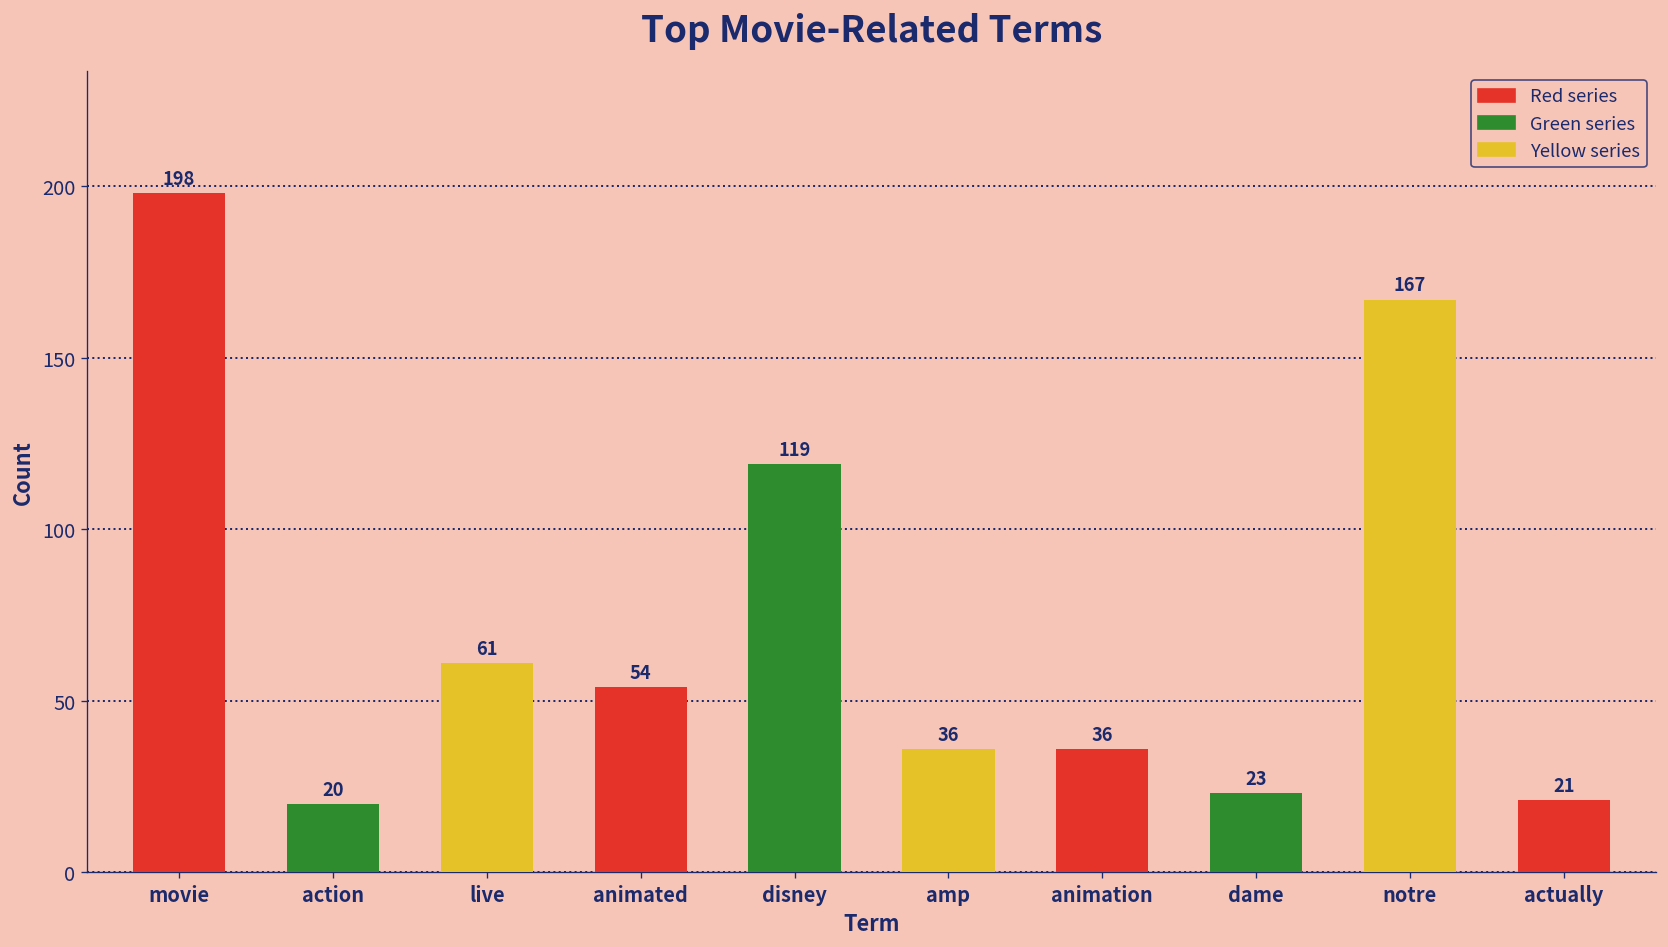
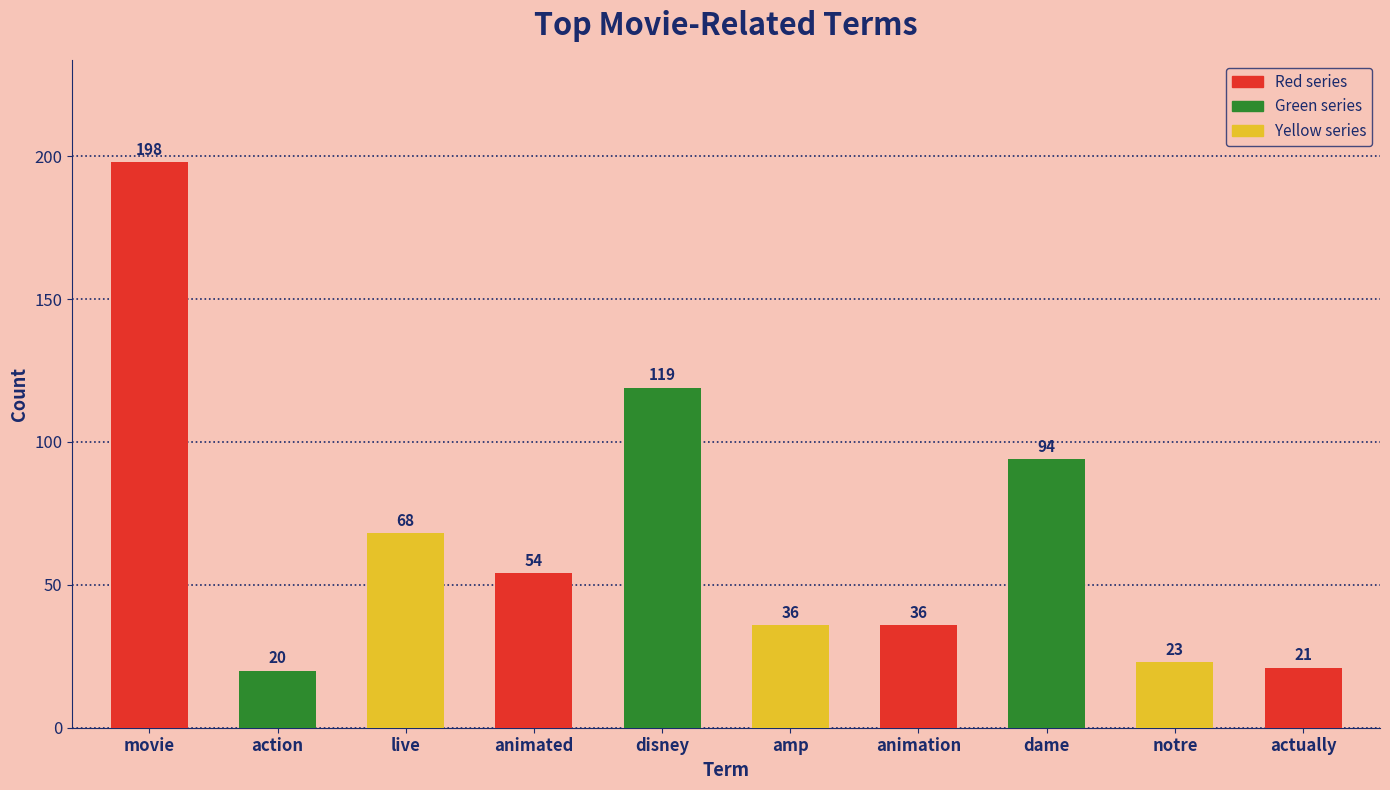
  {
    "movie": 198,
    "action": 20,
-   "live": 61,
+   "live": 68,
    "animated": 54,
    "disney": 119,
    "amp": 36,
    "animation": 36,
-   "dame": 23,
-   "notre": 167,
+   "dame": 94,
+   "notre": 23,
    "actually": 21
  }
